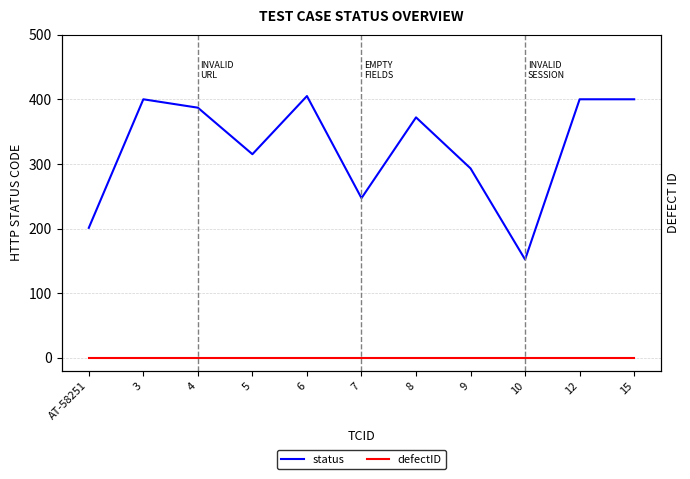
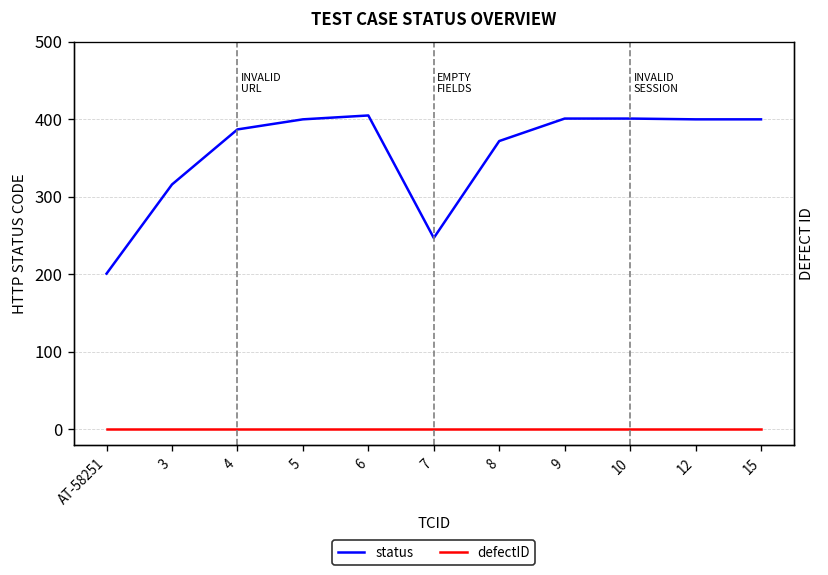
  {
    "status": {
      "AT-58251": 200,
-     "3": 400,
+     "3": 320,
      "4": 390,
-     "5": 320,
+     "5": 400,
      "6": 410,
      "7": 250,
      "8": 370,
-     "9": 290,
-     "10": 150,
+     "9": 400,
+     "10": 400,
      "12": 400,
      "15": 400
    },
    "defectID": {
      "AT-58251": 0,
      "3": 0,
      "4": 0,
      "5": 0,
      "6": 0,
      "7": 0,
      "8": 0,
      "9": 0,
      "10": 0,
      "12": 0,
      "15": 0
    }
  }
